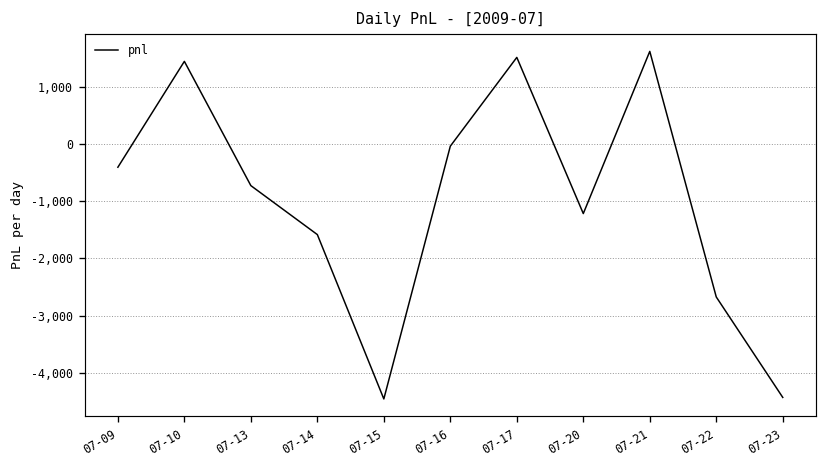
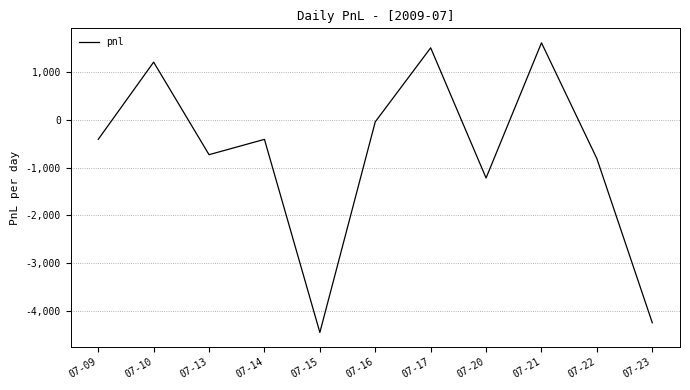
  {
    "07-09": "-400",
-   "07-10": "1,400",
+   "07-10": "1,200",
    "07-13": "-700",
-   "07-14": "-1,600",
+   "07-14": "-400",
    "07-15": "-4,500",
    "07-16": "0",
    "07-17": "1,500",
    "07-20": "-1,200",
    "07-21": "1,600",
-   "07-22": "-2,700",
-   "07-23": "-4,400"
+   "07-22": "-800",
+   "07-23": "-4,300"
  }
